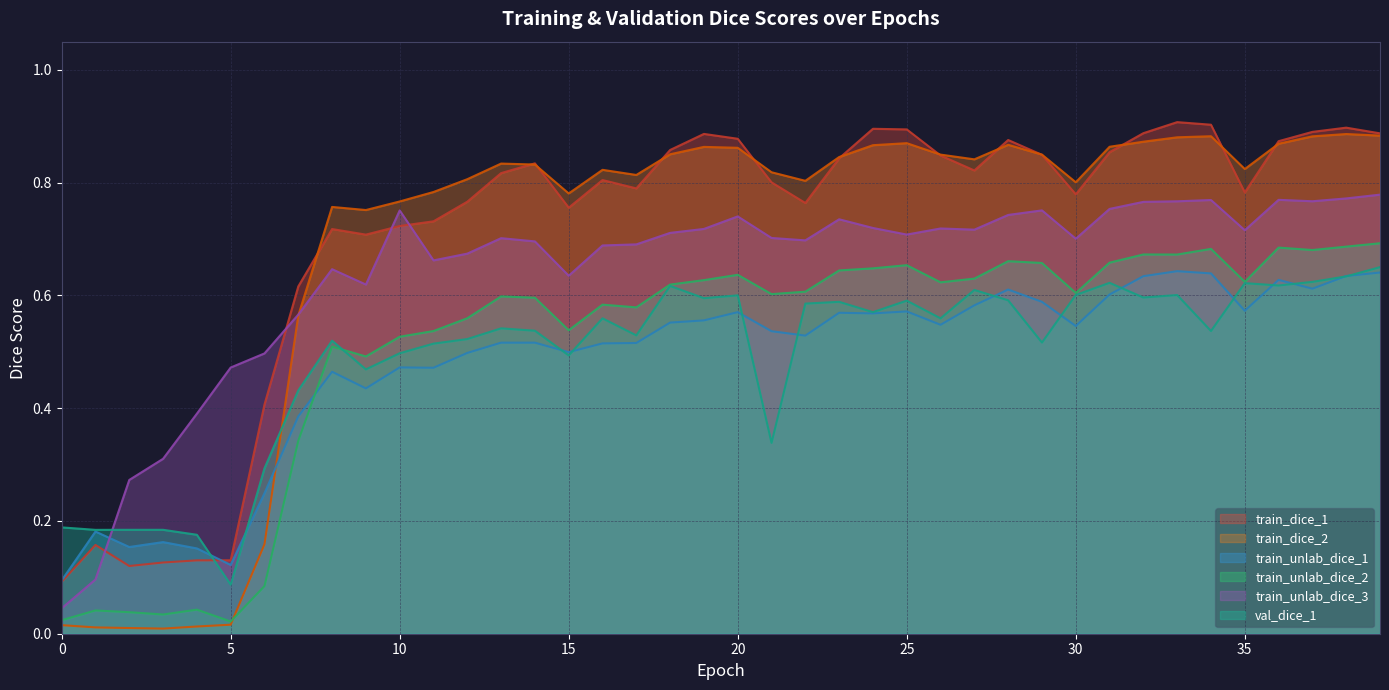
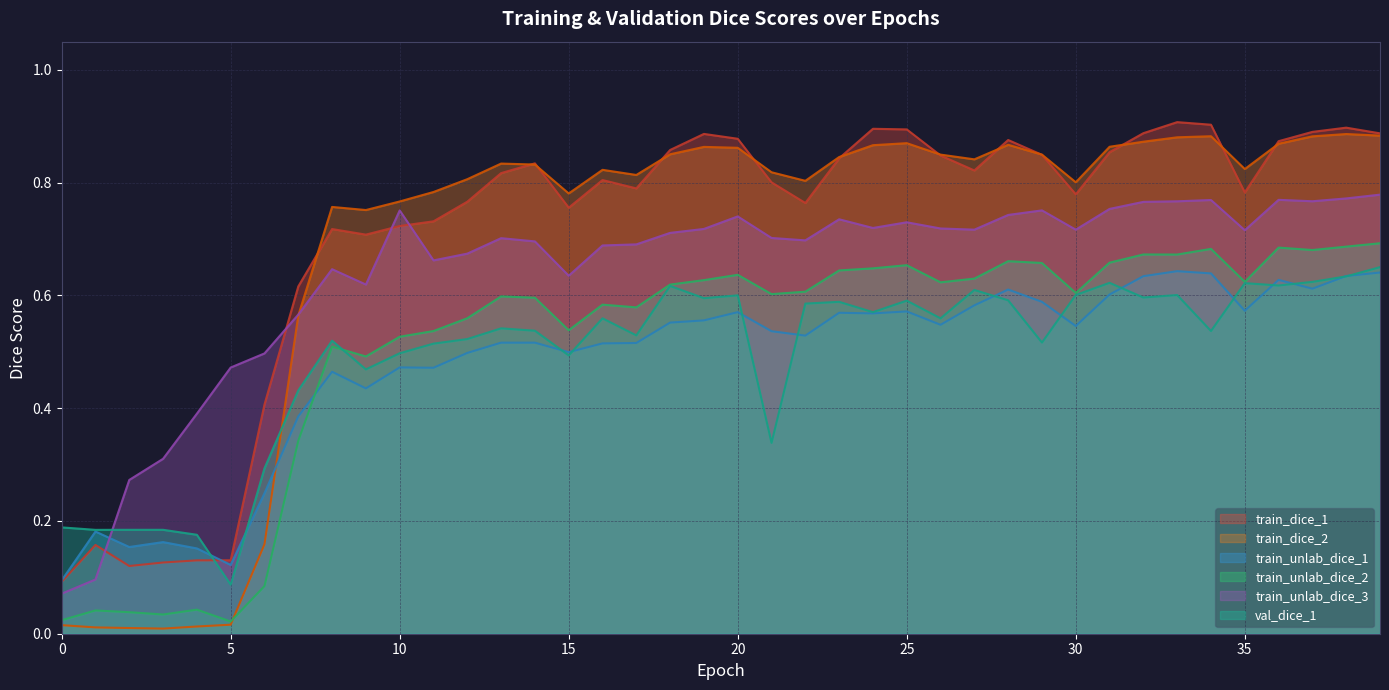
  {
    "train_unlab_dice_3": {
-     "0": 0.05,
+     "0": 0.07,
      "5": 0.47,
      "10": 0.75,
      "15": 0.63,
      "20": 0.74,
-     "25": 0.71,
-     "30": 0.70,
+     "25": 0.73,
+     "30": 0.72,
      "35": 0.72
    }
  }
